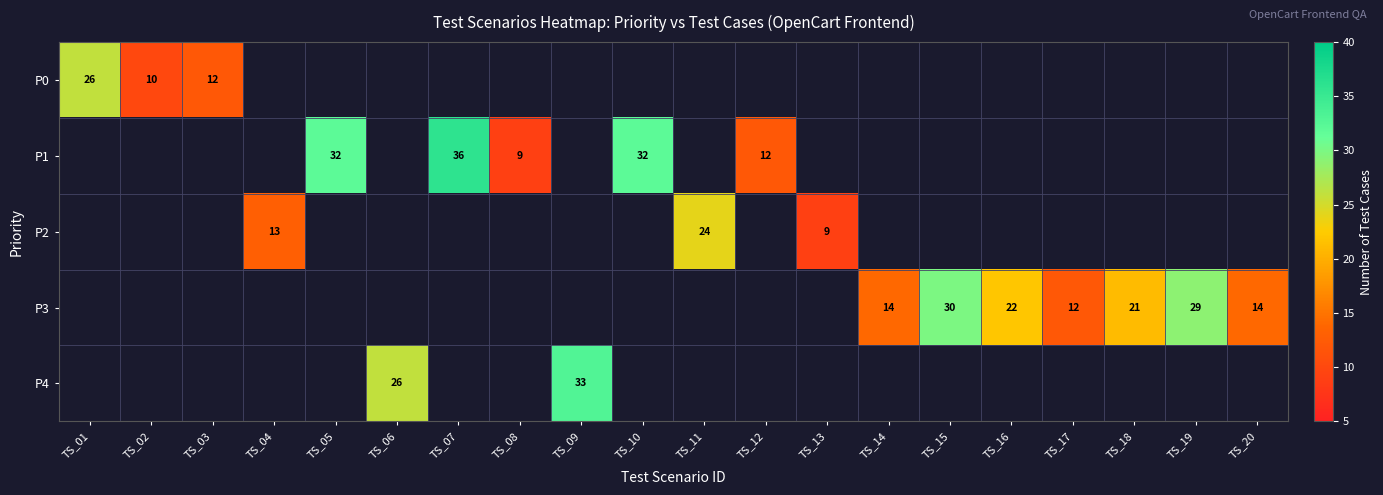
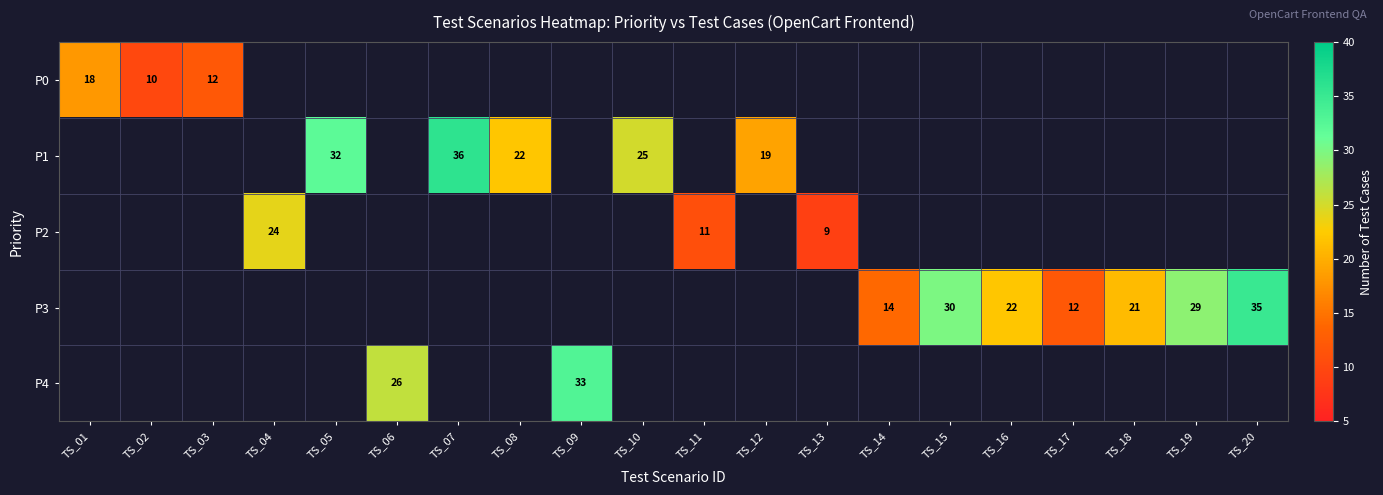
  {
    "P0": {
-     "TS_01": 26,
+     "TS_01": 18,
      "TS_02": 10,
      "TS_03": 12
    },
    "P1": {
      "TS_05": 32,
      "TS_07": 36,
-     "TS_08": 9,
-     "TS_10": 32,
-     "TS_12": 12
+     "TS_08": 22,
+     "TS_10": 25,
+     "TS_12": 19
    },
    "P2": {
-     "TS_04": 13,
-     "TS_11": 24,
+     "TS_04": 24,
+     "TS_11": 11,
      "TS_13": 9
    },
    "P3": {
      "TS_14": 14,
      "TS_15": 30,
      "TS_16": 22,
      "TS_17": 12,
      "TS_18": 21,
      "TS_19": 29,
-     "TS_20": 14
+     "TS_20": 35
    },
    "P4": {
      "TS_06": 26,
      "TS_09": 33
    }
  }
